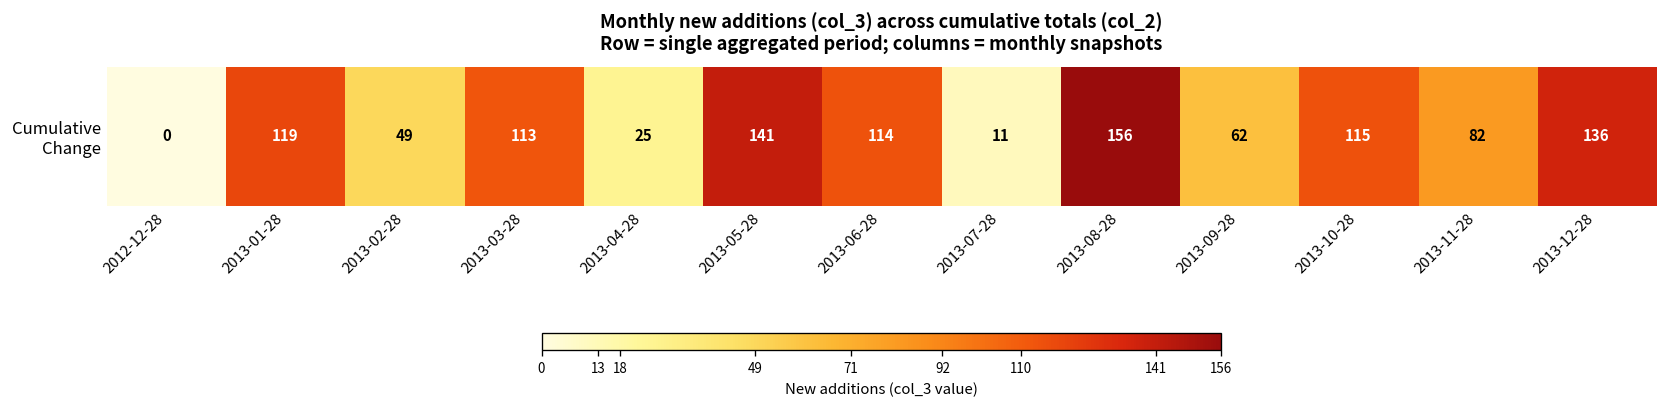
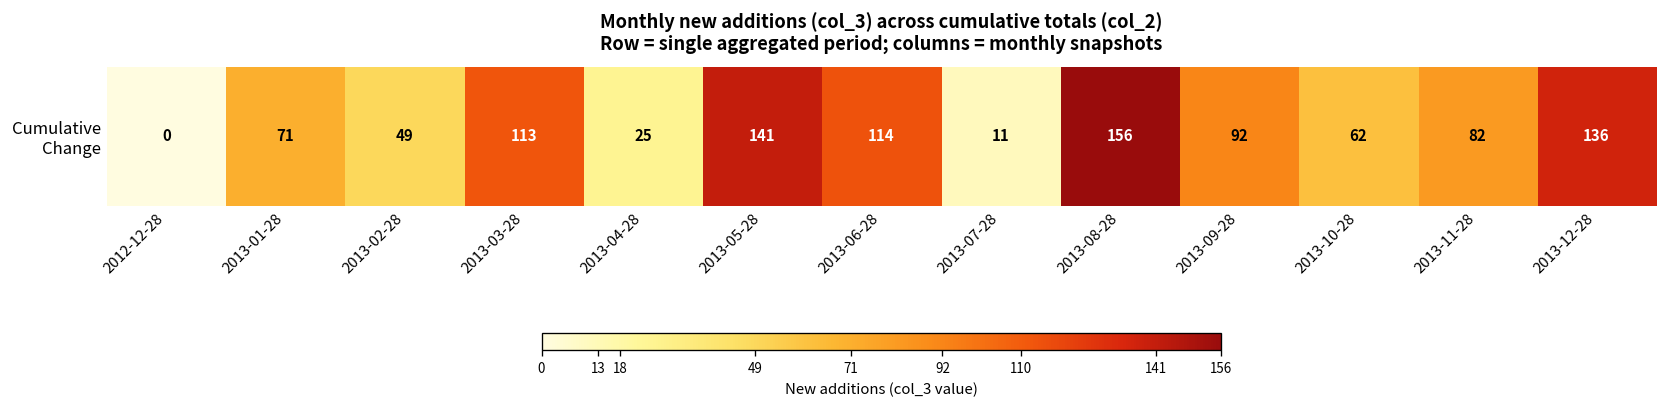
  {
    "Cumulative Change": {
      "2012-12-28": 0,
-     "2013-01-28": 119,
+     "2013-01-28": 71,
      "2013-02-28": 49,
      "2013-03-28": 113,
      "2013-04-28": 25,
      "2013-05-28": 141,
      "2013-06-28": 114,
      "2013-07-28": 11,
      "2013-08-28": 156,
-     "2013-09-28": 62,
-     "2013-10-28": 115,
+     "2013-09-28": 92,
+     "2013-10-28": 62,
      "2013-11-28": 82,
      "2013-12-28": 136
    }
  }
